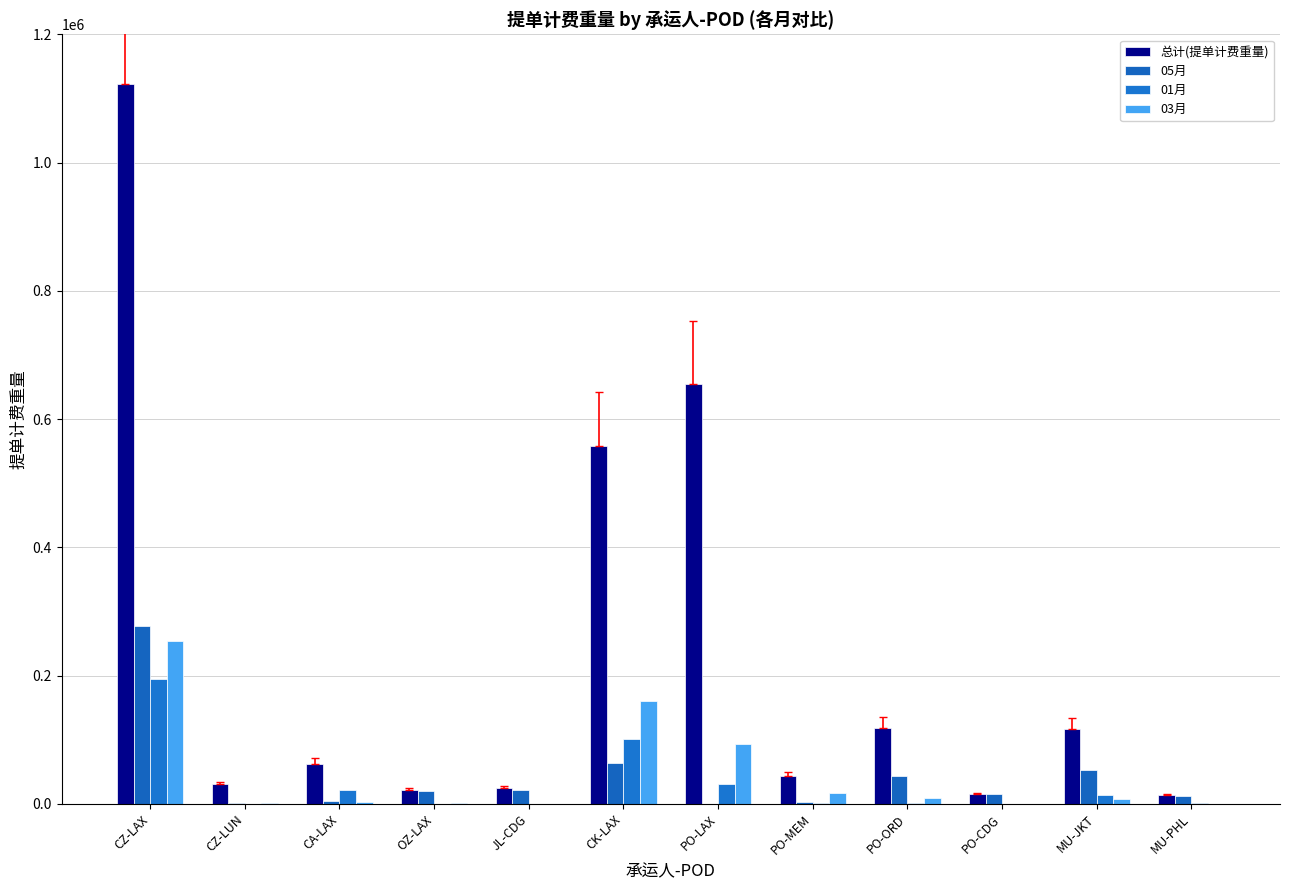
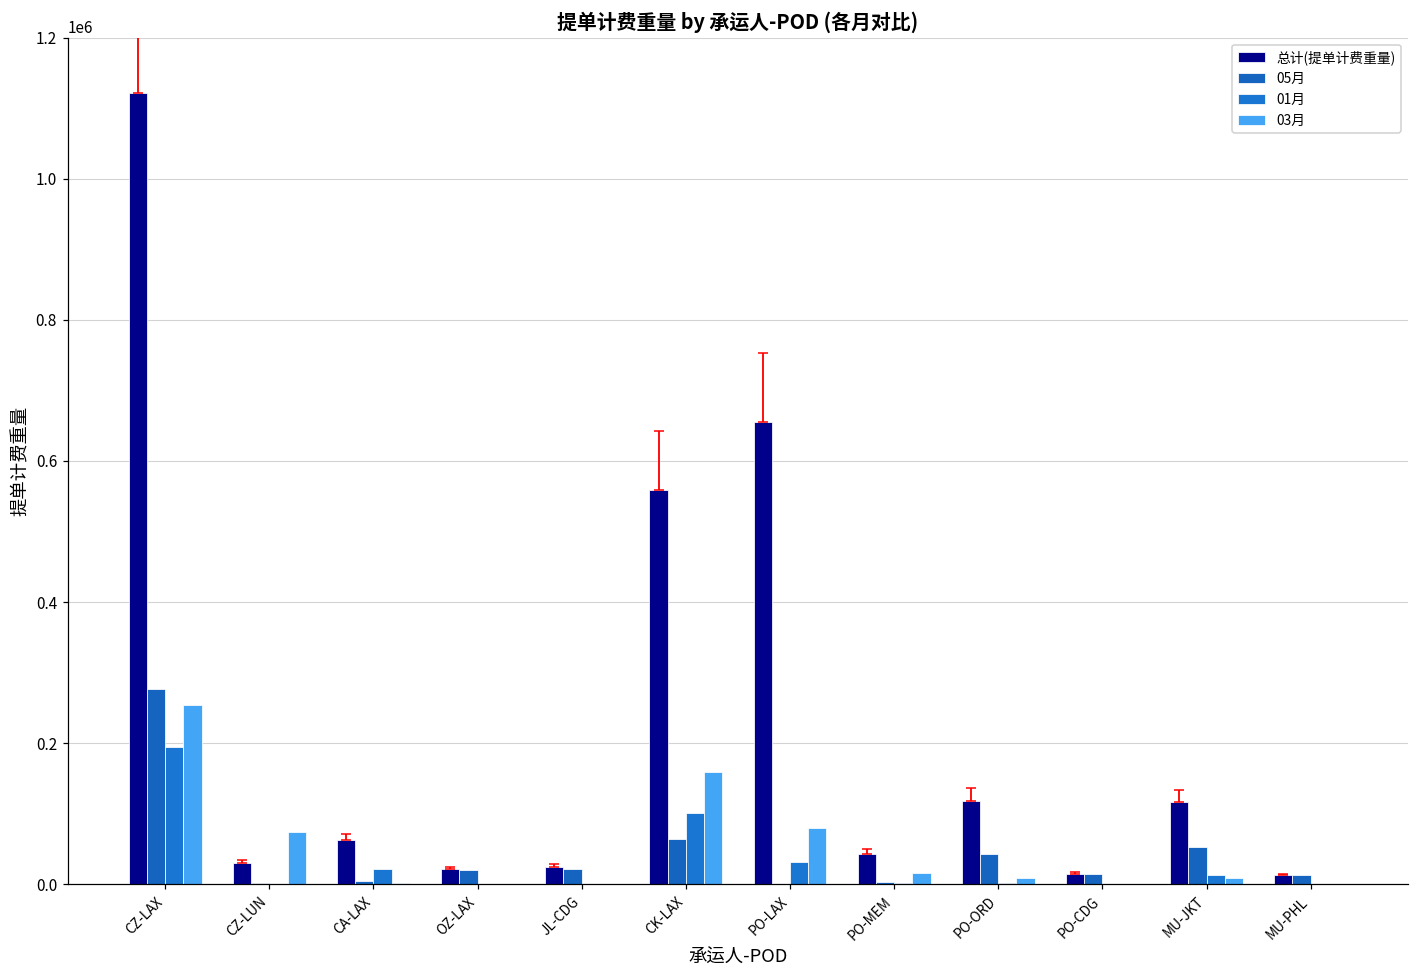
  {
    "总计(提单计费重量)": {
      "CZ-LAX": 1120000,
      "CZ-LUN": 30000,
      "CA-LAX": 60000,
      "OZ-LAX": 20000,
      "JL-CDG": 20000,
      "CK-LAX": 560000,
      "PO-LAX": 650000,
      "PO-MEM": 40000,
      "PO-ORD": 120000,
      "PO-CDG": 10000,
      "MU-JKT": 120000,
      "MU-PHL": 10000
    },
    "03月": {
      "CZ-LAX": 250000,
-     "CZ-LUN": 0,
+     "CZ-LUN": 70000,
      "JL-CDG": 0,
      "CK-LAX": 160000,
-     "PO-LAX": 90000,
+     "PO-LAX": 80000,
      "PO-MEM": 20000,
      "PO-ORD": 10000,
      "PO-CDG": 0,
      "MU-JKT": 10000,
      "MU-PHL": 0
    }
  }
